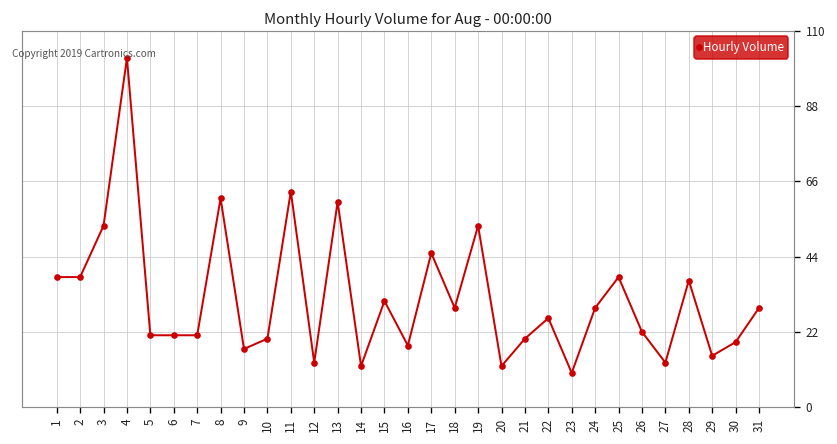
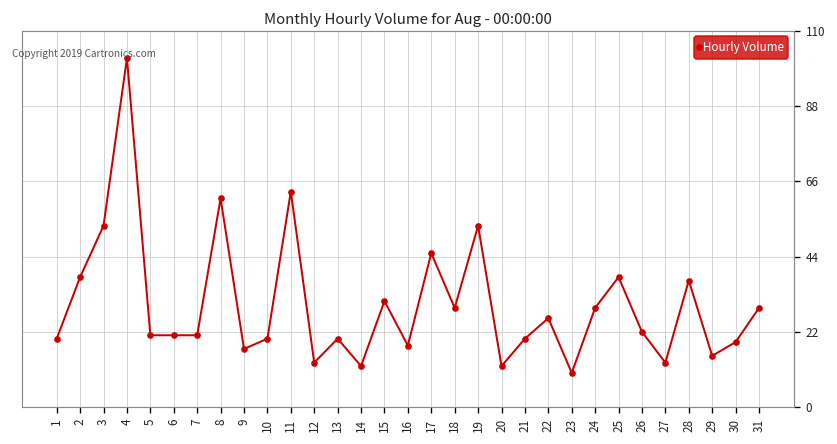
  {
-   "1": 38,
+   "1": 20,
    "2": 38,
    "3": 53,
    "4": 102,
    "5": 21,
    "6": 21,
    "7": 21,
    "8": 61,
    "9": 17,
    "10": 20,
    "11": 63,
    "12": 13,
-   "13": 60,
+   "13": 20,
    "14": 12,
    "15": 31,
    "16": 18,
    "17": 45,
    "18": 29,
    "19": 53,
    "20": 12,
    "21": 20,
    "22": 26,
    "23": 10,
    "24": 29,
    "25": 38,
    "26": 22,
    "27": 13,
    "28": 37,
    "29": 15,
    "30": 19,
    "31": 29
  }
